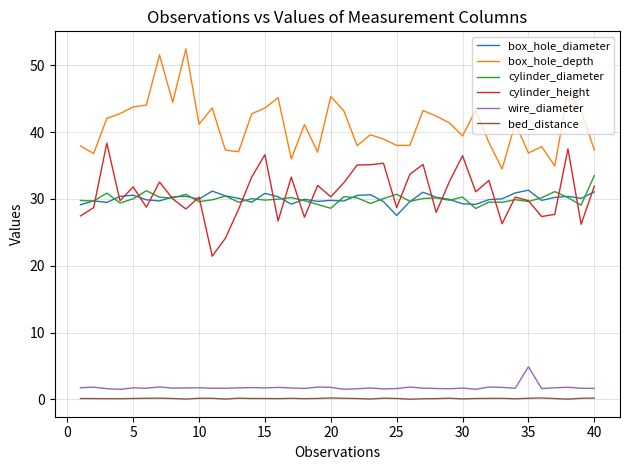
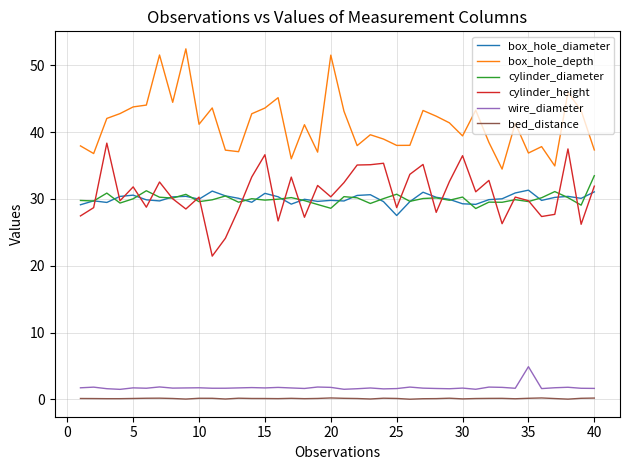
  {
    "box_hole_diameter": {
      "5": 31,
      "15": 31,
      "20": 30,
      "25": 28,
      "30": 29,
      "35": 31,
      "40": 31
    },
    "box_hole_depth": {
      "5": 44,
      "10": 41,
      "15": 44,
-     "20": 45,
+     "20": 52,
      "25": 38,
      "30": 39,
      "35": 37,
      "40": 37
    },
    "cylinder_diameter": {
      "5": 30,
      "10": 30,
      "15": 30,
      "20": 29,
      "25": 31,
      "30": 30,
      "40": 33
    },
    "cylinder_height": {
      "5": 32,
      "15": 37,
      "20": 30,
      "25": 29,
      "30": 36,
      "40": 32
    },
    "wire_diameter": {
      "5": 2,
      "10": 2,
      "15": 2,
      "20": 2,
      "25": 2,
      "30": 2,
      "35": 5,
      "40": 2
    },
    "bed_distance": {
      "5": 0,
      "10": 0,
      "15": 0,
      "20": 0,
      "25": 0,
      "30": 0,
      "35": 0,
      "40": 0
    }
  }
